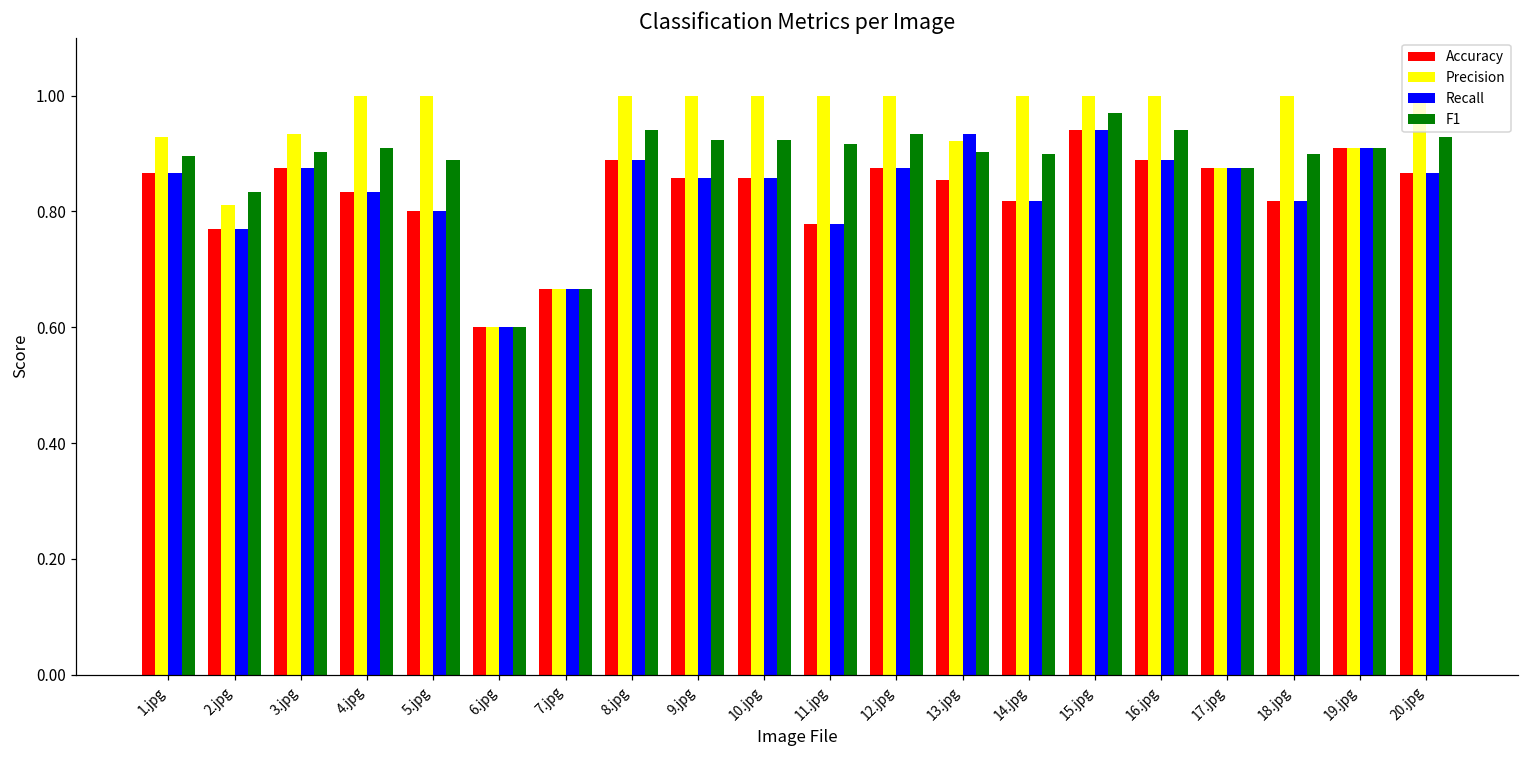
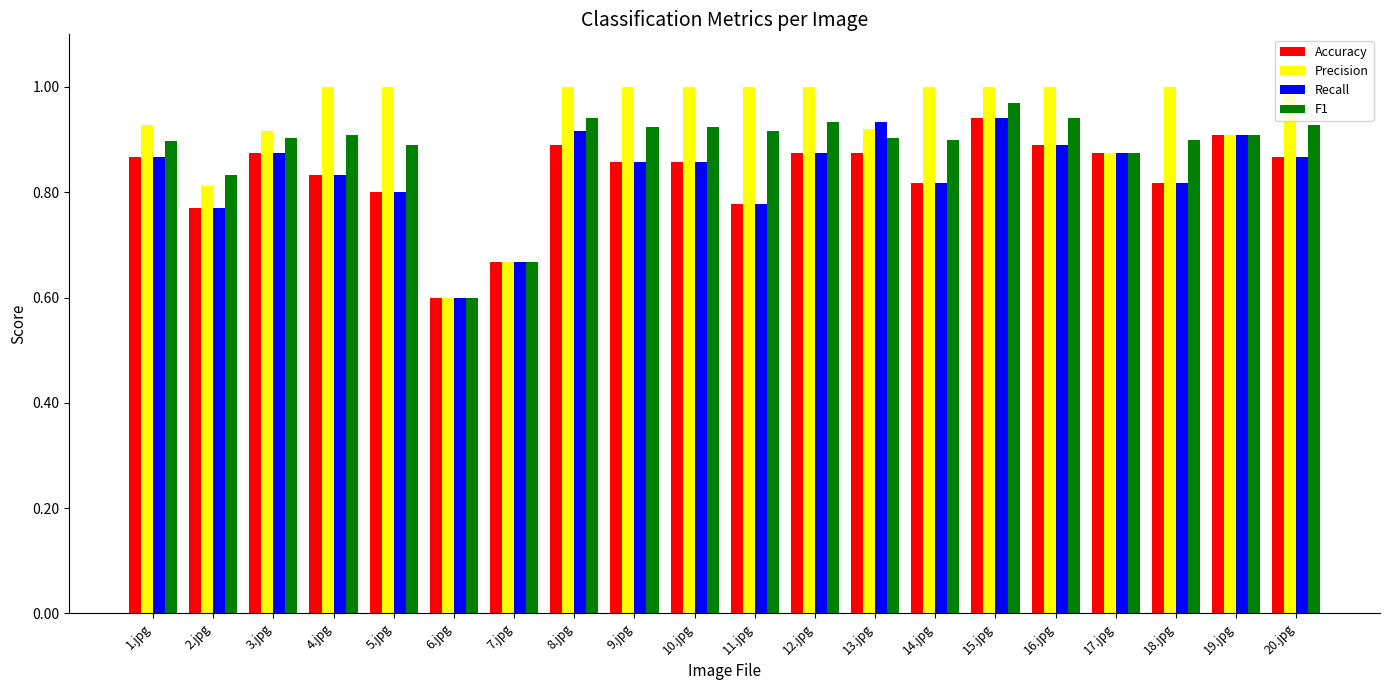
  {
    "Accuracy": {
      "1.jpg": 0.87,
      "2.jpg": 0.77,
      "3.jpg": 0.88,
      "4.jpg": 0.83,
      "5.jpg": 0.80,
      "6.jpg": 0.60,
      "7.jpg": 0.67,
      "8.jpg": 0.89,
      "9.jpg": 0.86,
      "10.jpg": 0.86,
      "11.jpg": 0.78,
      "12.jpg": 0.88,
-     "13.jpg": 0.85,
+     "13.jpg": 0.88,
      "14.jpg": 0.82,
      "15.jpg": 0.94,
      "16.jpg": 0.89,
      "17.jpg": 0.88,
      "18.jpg": 0.82,
      "19.jpg": 0.91,
      "20.jpg": 0.87
    },
    "Precision": {
      "1.jpg": 0.93,
      "2.jpg": 0.81,
-     "3.jpg": 0.93,
+     "3.jpg": 0.92,
      "4.jpg": 1.00,
      "5.jpg": 1.00,
      "6.jpg": 0.60,
      "7.jpg": 0.67,
      "8.jpg": 1.00,
      "9.jpg": 1.00,
      "10.jpg": 1.00,
      "11.jpg": 1.00,
      "12.jpg": 1.00,
      "13.jpg": 0.92,
      "14.jpg": 1.00,
      "15.jpg": 1.00,
      "16.jpg": 1.00,
      "17.jpg": 0.88,
      "18.jpg": 1.00,
      "19.jpg": 0.91
    },
    "Recall": {
      "1.jpg": 0.87,
      "2.jpg": 0.77,
      "3.jpg": 0.88,
      "4.jpg": 0.83,
      "5.jpg": 0.80,
      "6.jpg": 0.60,
      "7.jpg": 0.67,
-     "8.jpg": 0.89,
+     "8.jpg": 0.92,
      "9.jpg": 0.86,
      "10.jpg": 0.86,
      "11.jpg": 0.78,
      "12.jpg": 0.88,
      "13.jpg": 0.93,
      "14.jpg": 0.82,
      "15.jpg": 0.94,
      "16.jpg": 0.89,
      "17.jpg": 0.88,
      "18.jpg": 0.82,
      "19.jpg": 0.91,
      "20.jpg": 0.87
    },
    "F1": {
      "1.jpg": 0.90,
      "2.jpg": 0.83,
      "3.jpg": 0.90,
      "4.jpg": 0.91,
      "5.jpg": 0.89,
      "6.jpg": 0.60,
      "7.jpg": 0.67,
      "8.jpg": 0.94,
      "9.jpg": 0.92,
      "10.jpg": 0.92,
      "11.jpg": 0.92,
      "12.jpg": 0.93,
      "13.jpg": 0.90,
      "14.jpg": 0.90,
      "15.jpg": 0.97,
      "16.jpg": 0.94,
      "17.jpg": 0.88,
      "18.jpg": 0.90,
      "19.jpg": 0.91,
      "20.jpg": 0.93
    }
  }
